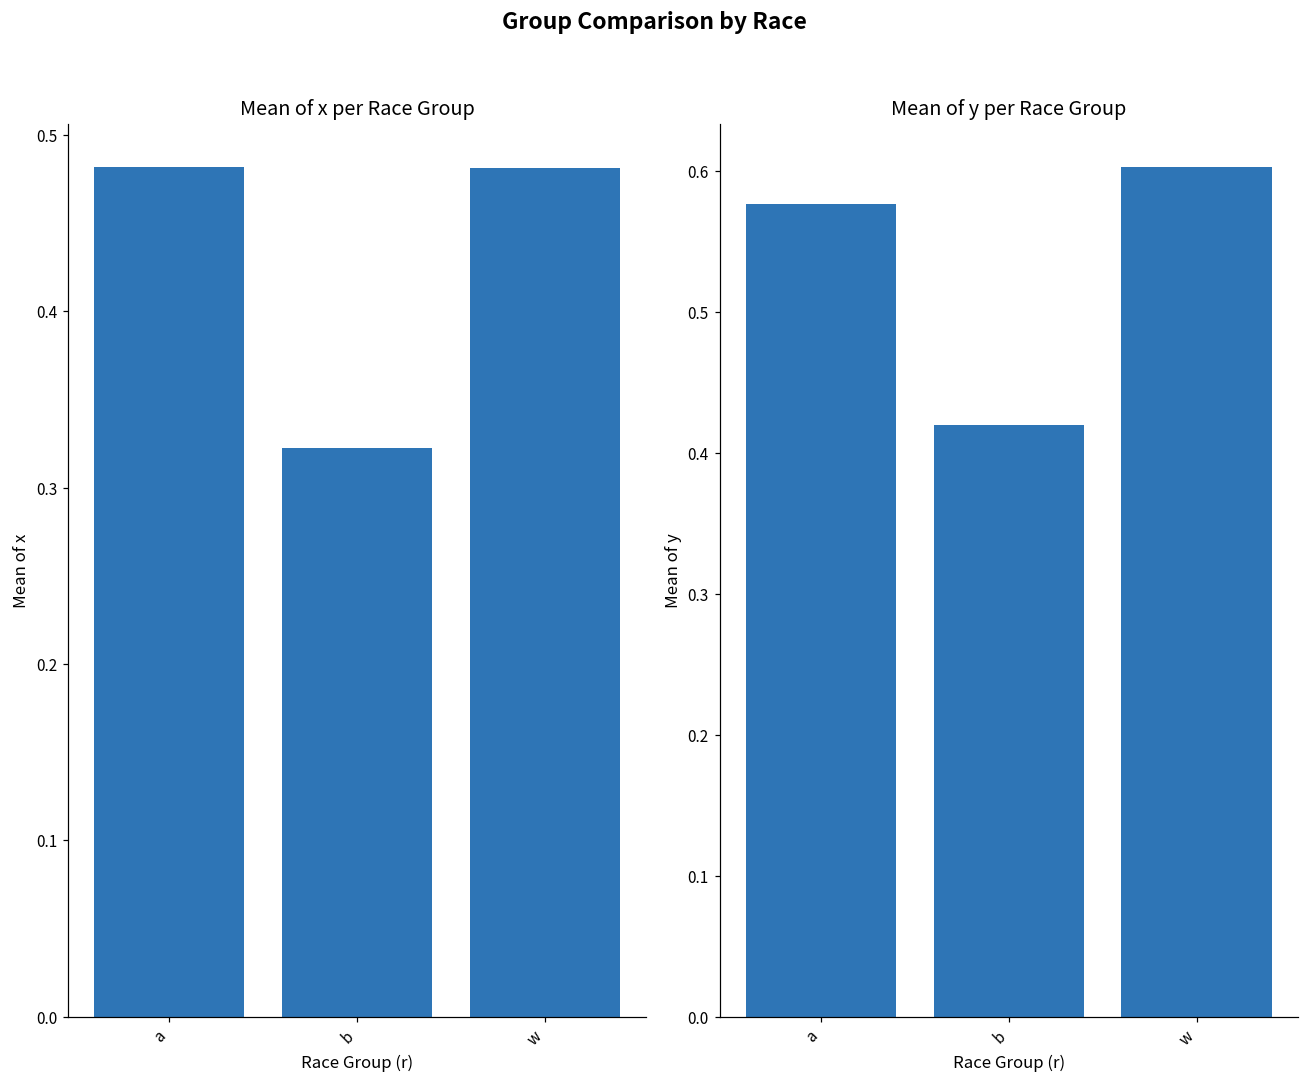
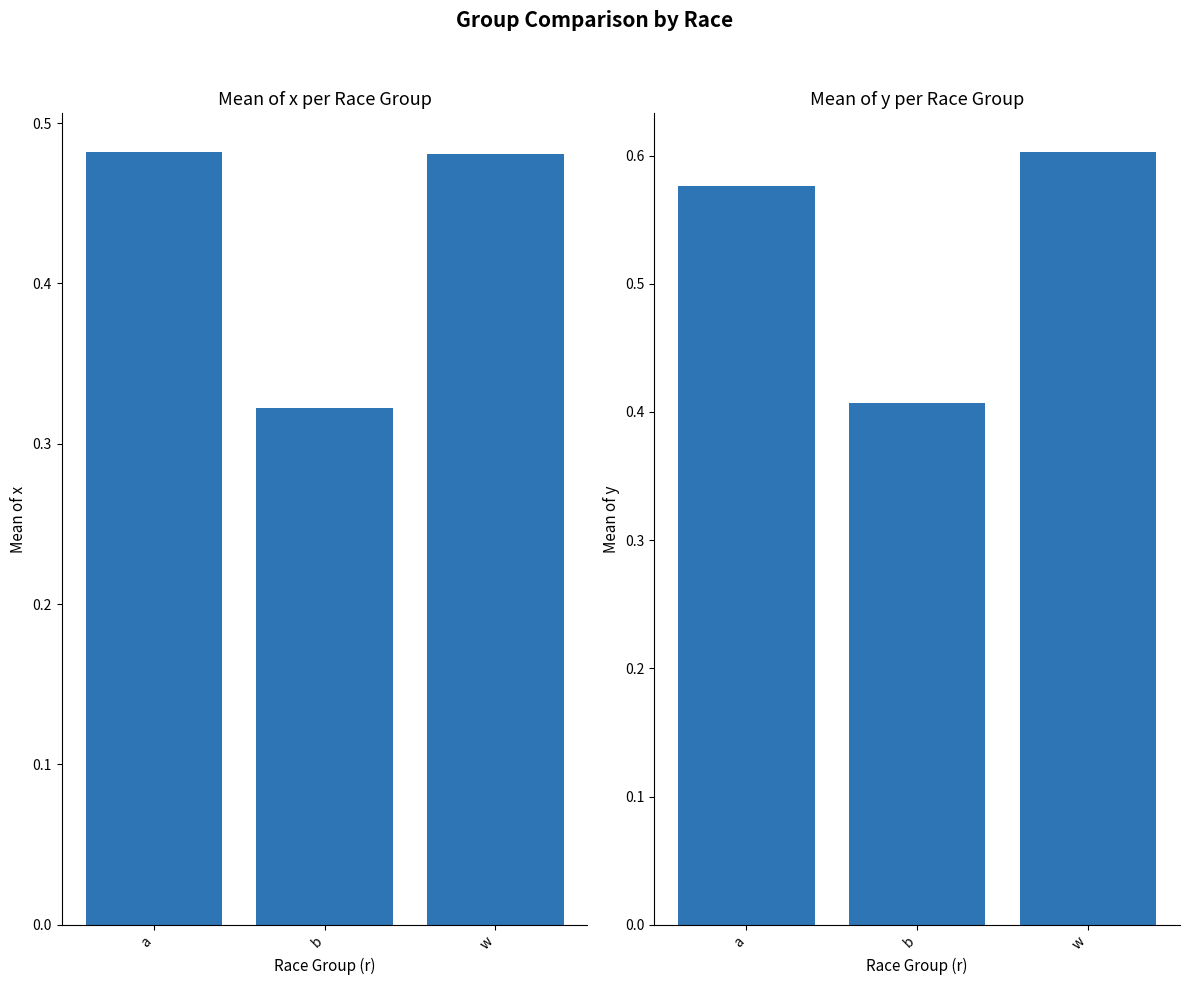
  {
    "Mean of x per Race Group": {
      "a": 0.482,
      "b": 0.322,
      "w": 0.481
    },
    "Mean of y per Race Group": {
      "a": 0.576,
-     "b": 0.420,
+     "b": 0.407,
      "w": 0.603
    }
  }
